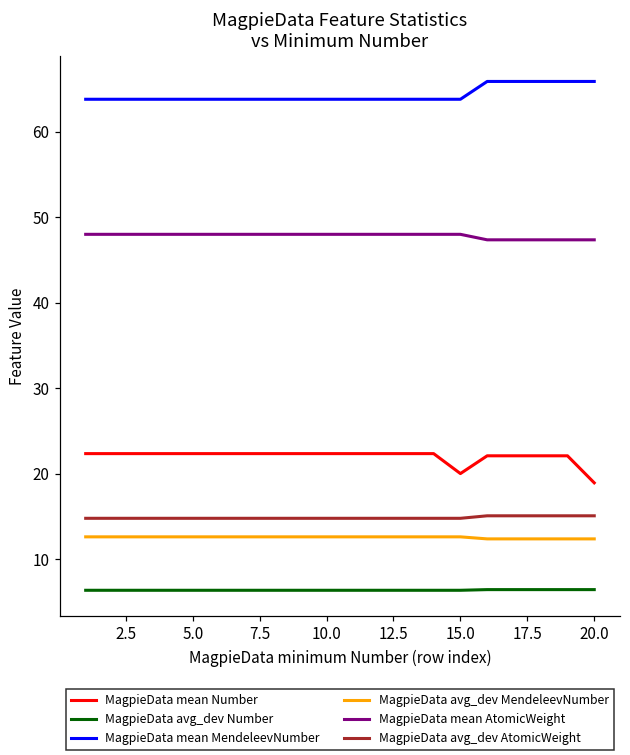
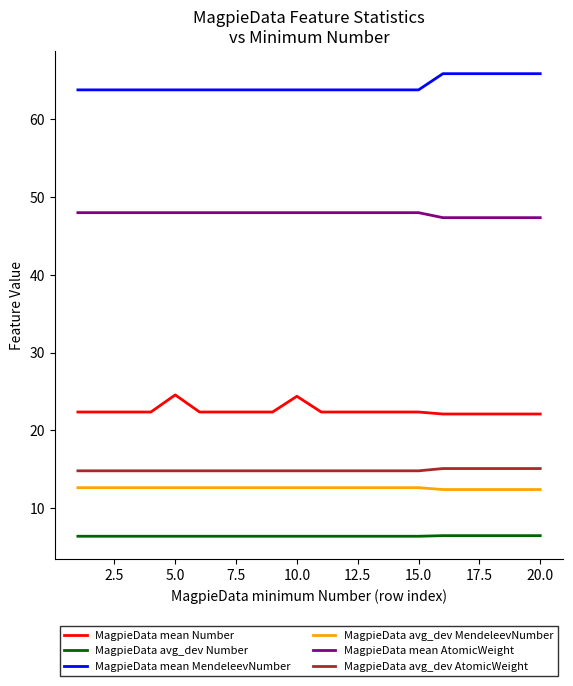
  {
    "MagpieData mean Number": {
-     "5.0": 22,
-     "10.0": 22,
-     "15.0": 20,
-     "20.0": 19
+     "5.0": 25,
+     "10.0": 24,
+     "15.0": 22,
+     "20.0": 22
    },
    "MagpieData avg_dev Number": {
      "5.0": 6,
      "10.0": 6,
      "15.0": 6,
      "20.0": 6
    },
    "MagpieData mean MendeleevNumber": {
      "5.0": 64,
      "10.0": 64,
      "15.0": 64,
      "20.0": 66
    },
    "MagpieData avg_dev MendeleevNumber": {
      "5.0": 13,
      "10.0": 13,
      "15.0": 13,
      "20.0": 12
    },
    "MagpieData mean AtomicWeight": {
      "5.0": 48,
      "10.0": 48,
      "15.0": 48,
      "20.0": 47
    },
    "MagpieData avg_dev AtomicWeight": {
      "5.0": 15,
      "10.0": 15,
      "15.0": 15,
      "20.0": 15
    }
  }
